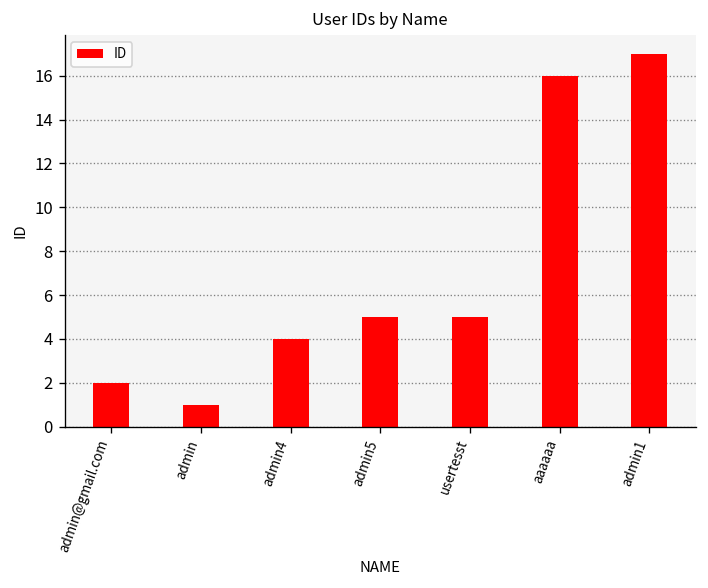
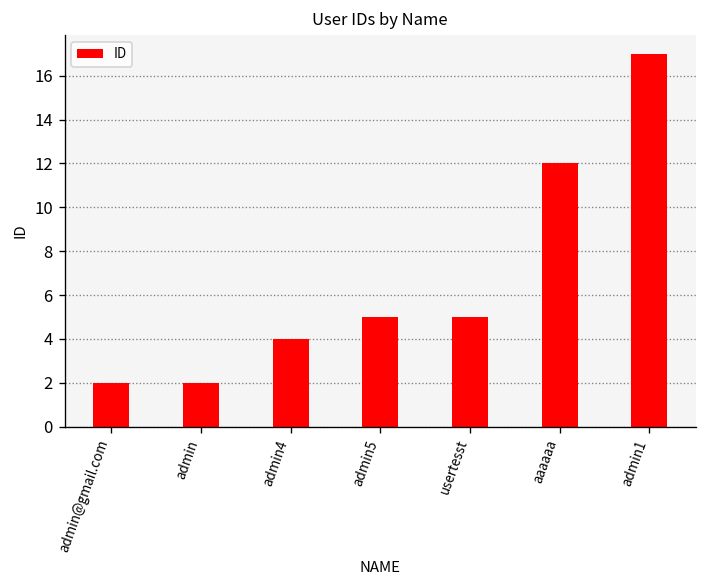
  {
    "admin@gmail.com": 2,
-   "admin": 1,
+   "admin": 2,
    "admin4": 4,
    "admin5": 5,
    "usertesst": 5,
-   "aaaaaa": 16,
+   "aaaaaa": 12,
    "admin1": 17
  }
